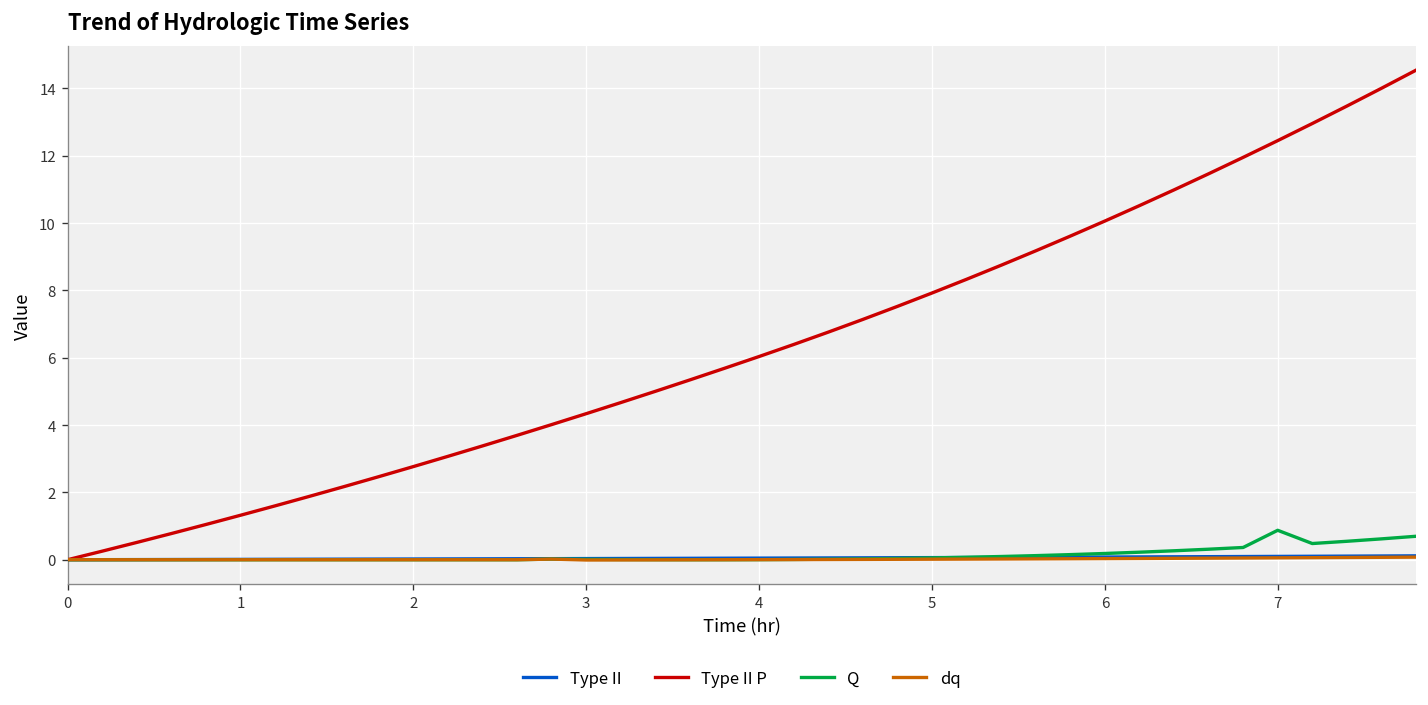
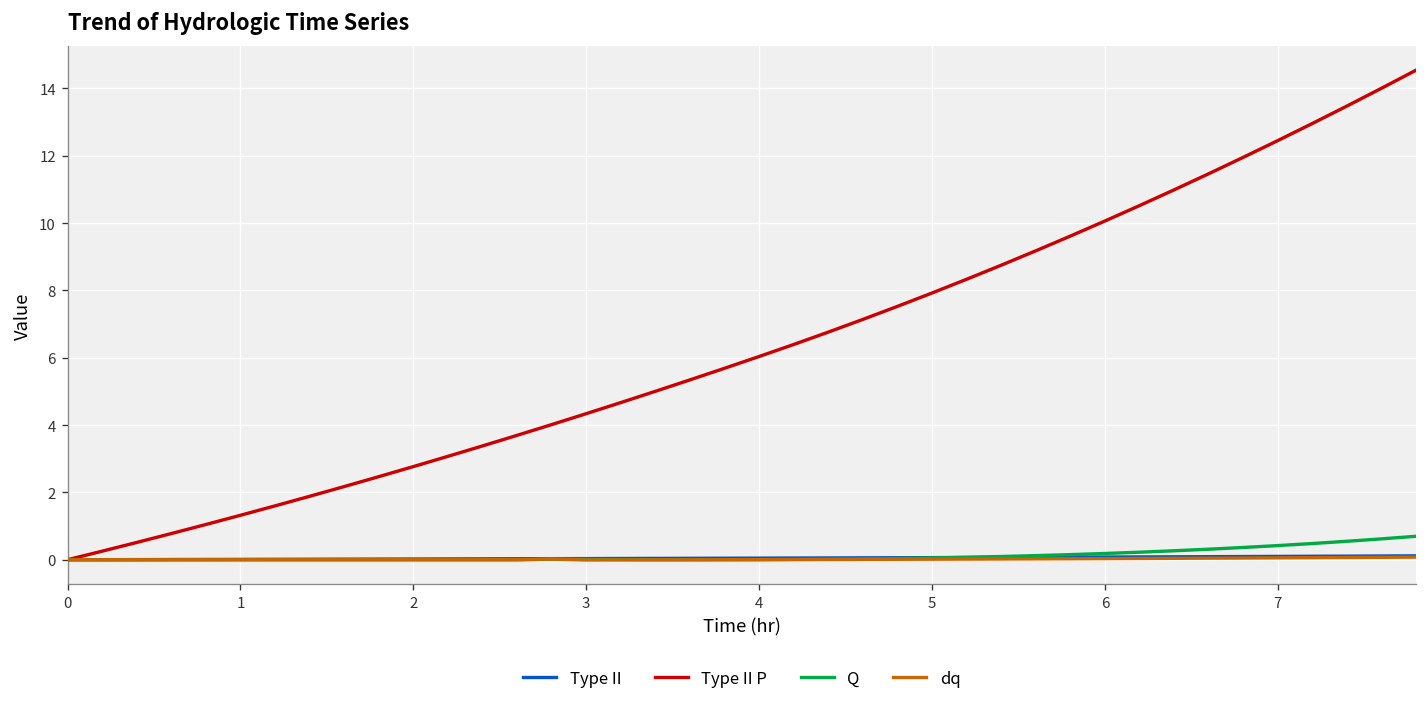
  {
    "Type II P": {
      "1": 1.3,
      "2": 2.8,
      "3": 4.3,
      "4": 6.0,
      "5": 7.9,
      "6": 10.1,
      "7": 12.4
    },
    "Q": {
      "6": 0.2,
-     "7": 0.9
+     "7": 0.4
    }
  }
